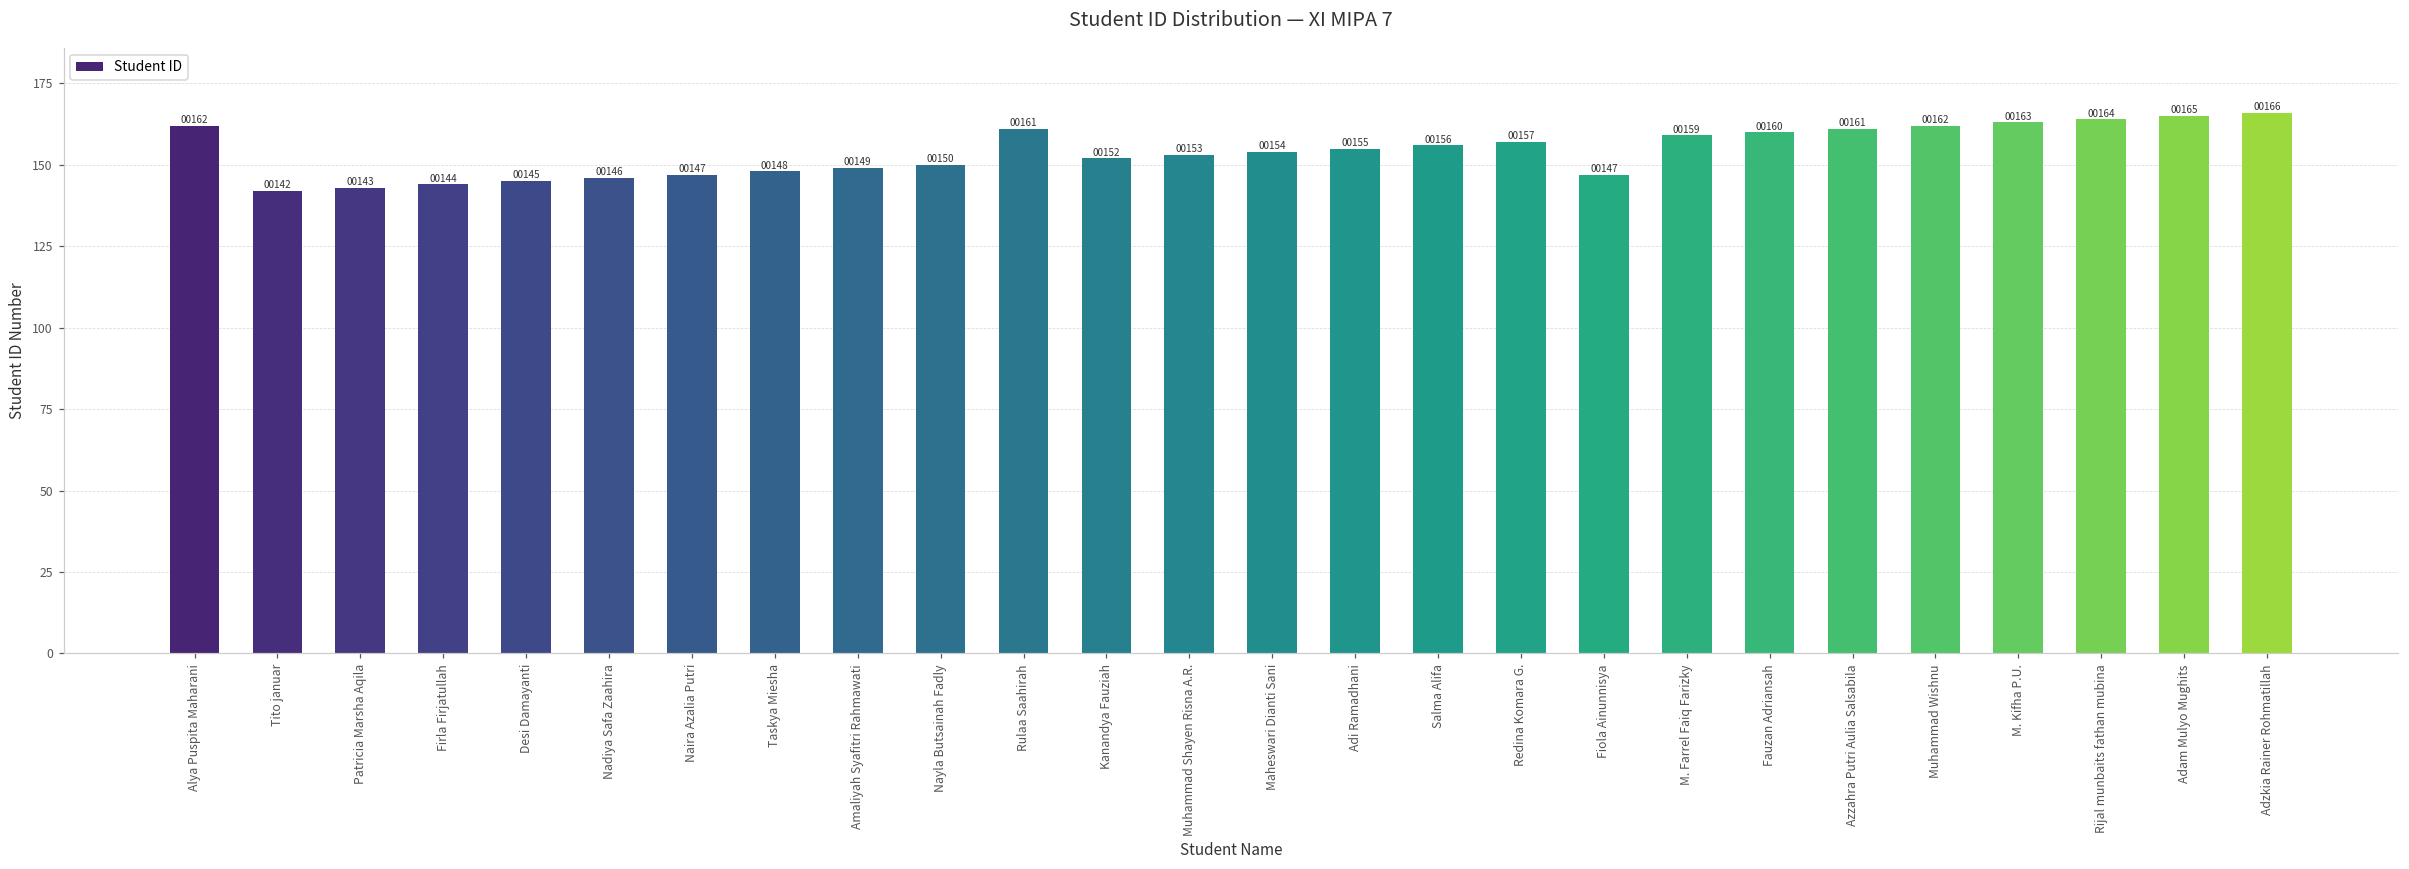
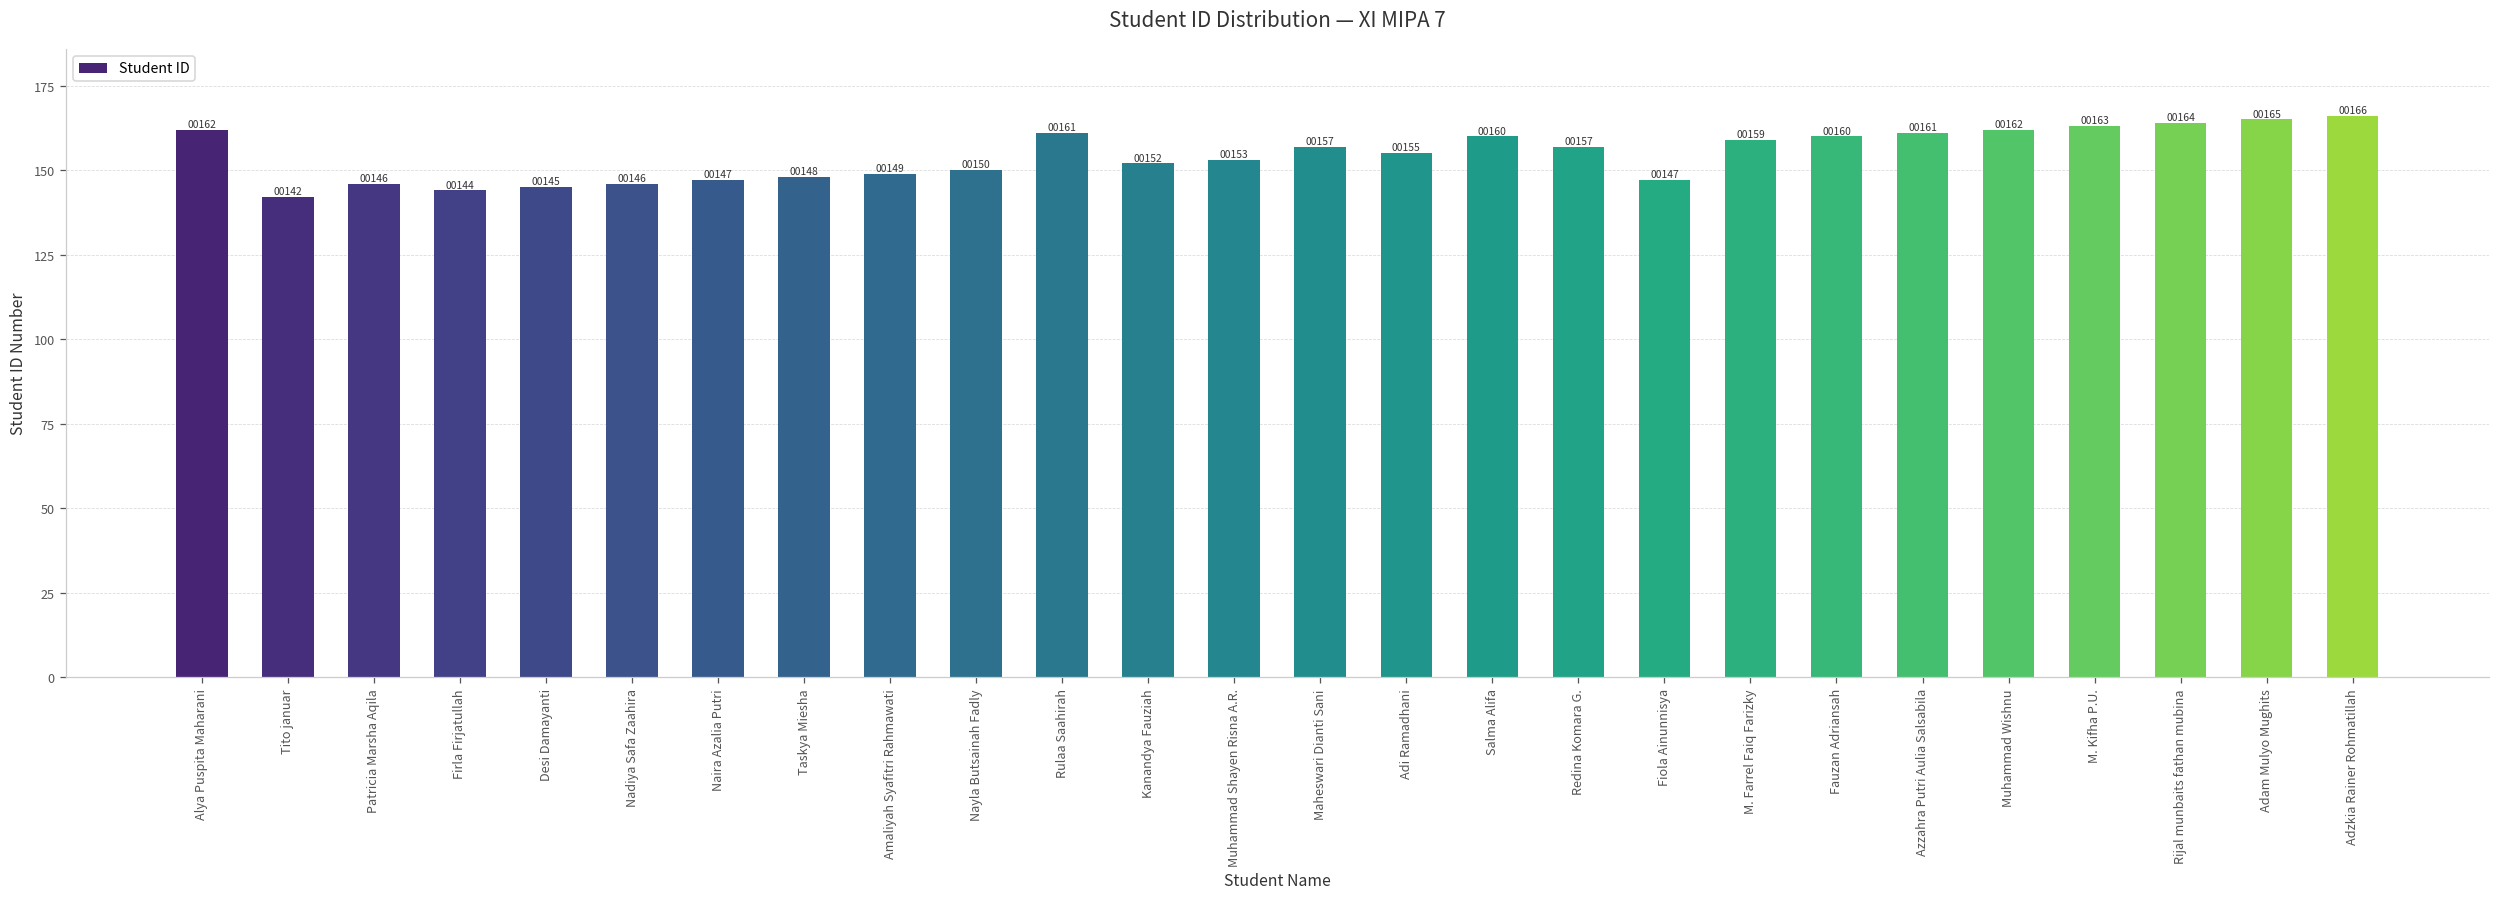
  {
    "Alya Puspita Maharani": "00162",
    "Tito januar": "00142",
-   "Patricia Marsha Aqila": "00143",
+   "Patricia Marsha Aqila": "00146",
    "Firla Firjatullah": "00144",
    "Desi Damayanti": "00145",
    "Nadiya Safa Zaahira": "00146",
    "Naira Azalia Putri": "00147",
    "Taskya Miesha": "00148",
    "Amaliyah Syafitri Rahmawati": "00149",
    "Nayla Butsainah Fadly": "00150",
    "Rulaa Saahirah": "00161",
    "Kanandya Fauziah": "00152",
    "Muhammad Shayen Risna A.R.": "00153",
-   "Maheswari Dianti Sani": "00154",
+   "Maheswari Dianti Sani": "00157",
    "Adi Ramadhani": "00155",
-   "Salma Alifa": "00156",
+   "Salma Alifa": "00160",
    "Redina Komara G.": "00157",
    "Fiola Ainunnisya": "00147",
    "M. Farrel Faiq Farizky": "00159",
    "Fauzan Adriansah": "00160",
    "Azzahra Putri Aulia Salsabila": "00161",
    "Muhammad Wishnu": "00162",
    "M. Kifha P.U.": "00163",
    "Rijal munbaits fathan mubina": "00164",
    "Adam Mulyo Mughits": "00165",
    "Adzkia Rainer Rohmatillah": "00166"
  }
